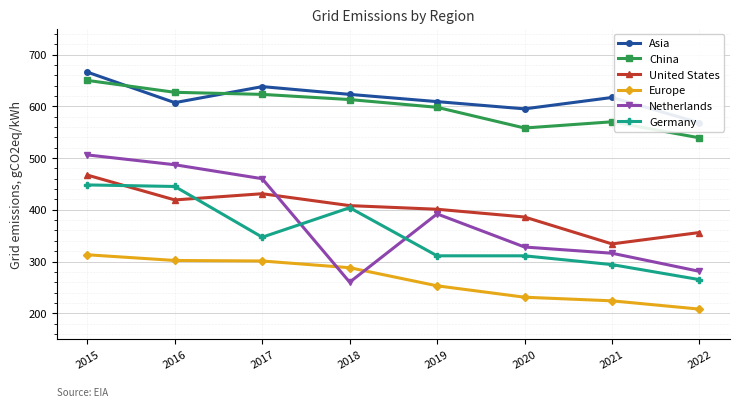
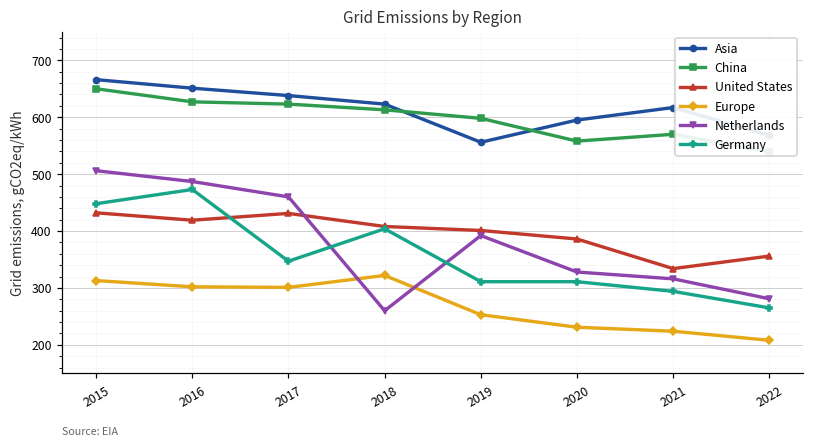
  {
    "Asia": {
      "2015": 670,
-     "2016": 610,
+     "2016": 650,
      "2017": 640,
      "2018": 620,
-     "2019": 610,
+     "2019": 560,
      "2020": 600,
      "2021": 620
    },
    "China": {
      "2015": 650,
      "2016": 630,
      "2017": 620,
      "2018": 610,
      "2019": 600,
      "2020": 560,
      "2021": 570,
      "2022": 540
    },
    "United States": {
-     "2015": 470,
+     "2015": 430,
      "2016": 420,
      "2017": 430,
      "2019": 400,
      "2020": 390,
      "2021": 330,
      "2022": 360
    },
    "Europe": {
      "2015": 310,
      "2016": 300,
      "2017": 300,
-     "2018": 290,
+     "2018": 320,
      "2019": 250,
      "2020": 230,
      "2021": 220,
      "2022": 210
    },
    "Netherlands": {
      "2015": 510,
      "2016": 490,
      "2017": 460,
      "2018": 260,
      "2019": 390,
      "2020": 330,
      "2021": 320,
      "2022": 280
    },
    "Germany": {
      "2015": 450,
-     "2016": 450,
+     "2016": 470,
      "2017": 350,
      "2019": 310,
      "2020": 310,
      "2021": 290,
      "2022": 270
    }
  }
